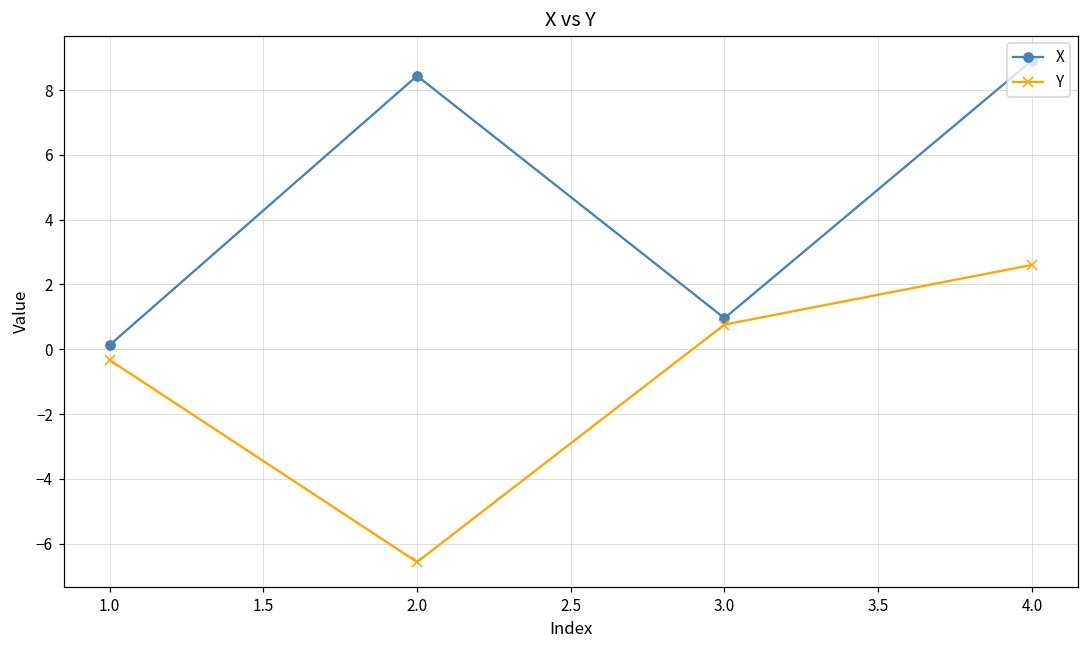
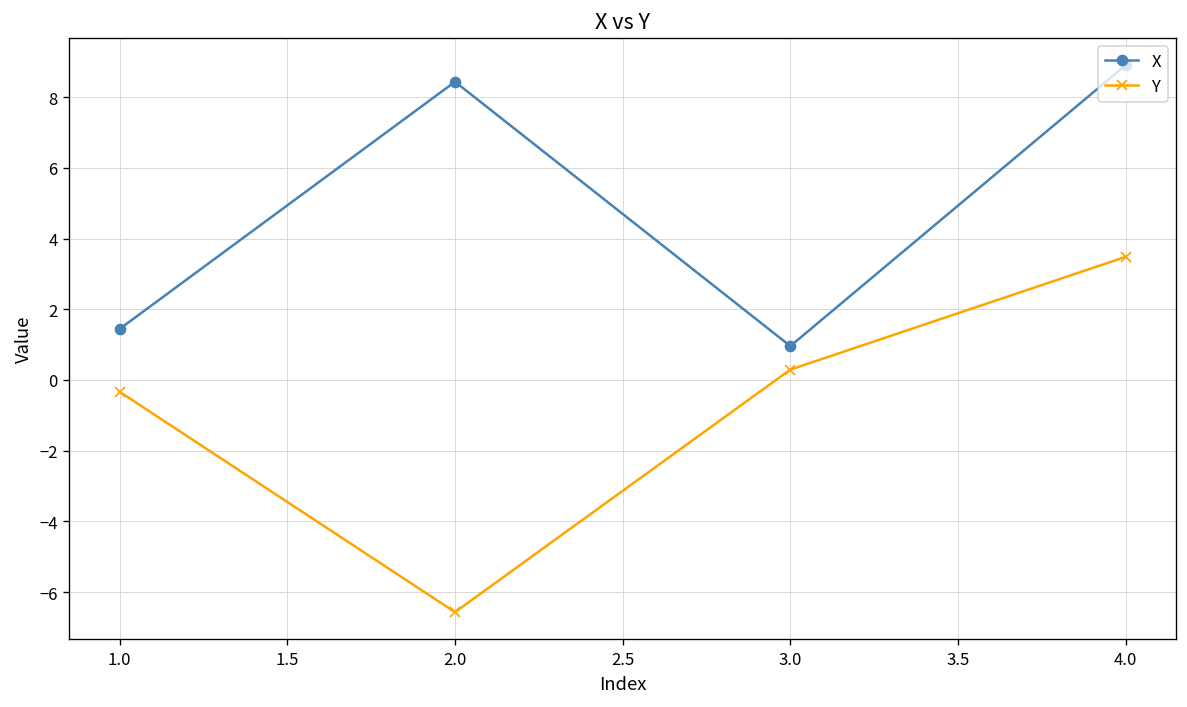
  {
    "X": {
-     "1.0": 0.1,
+     "1.0": 1.4,
      "2.0": 8.4,
      "3.0": 1.0
    },
    "Y": {
      "1.0": -0.3,
      "2.0": -6.6,
-     "3.0": 0.8,
-     "4.0": 2.6
+     "3.0": 0.3,
+     "4.0": 3.5
    }
  }
